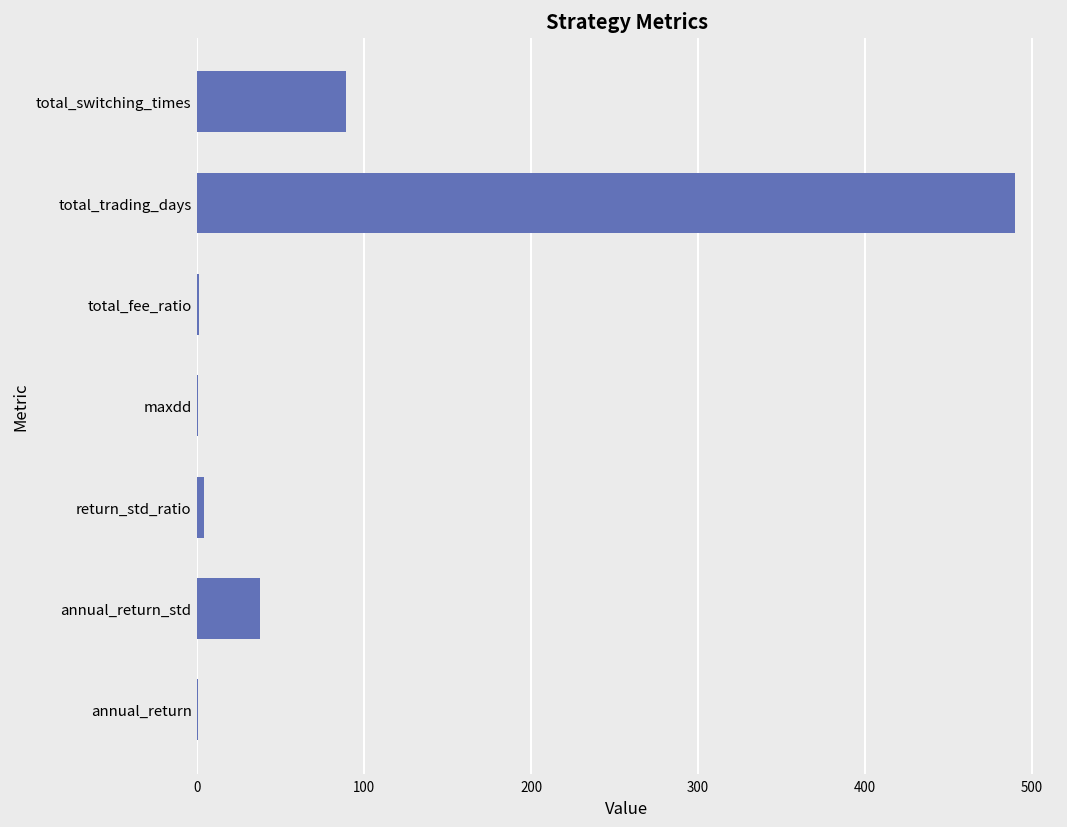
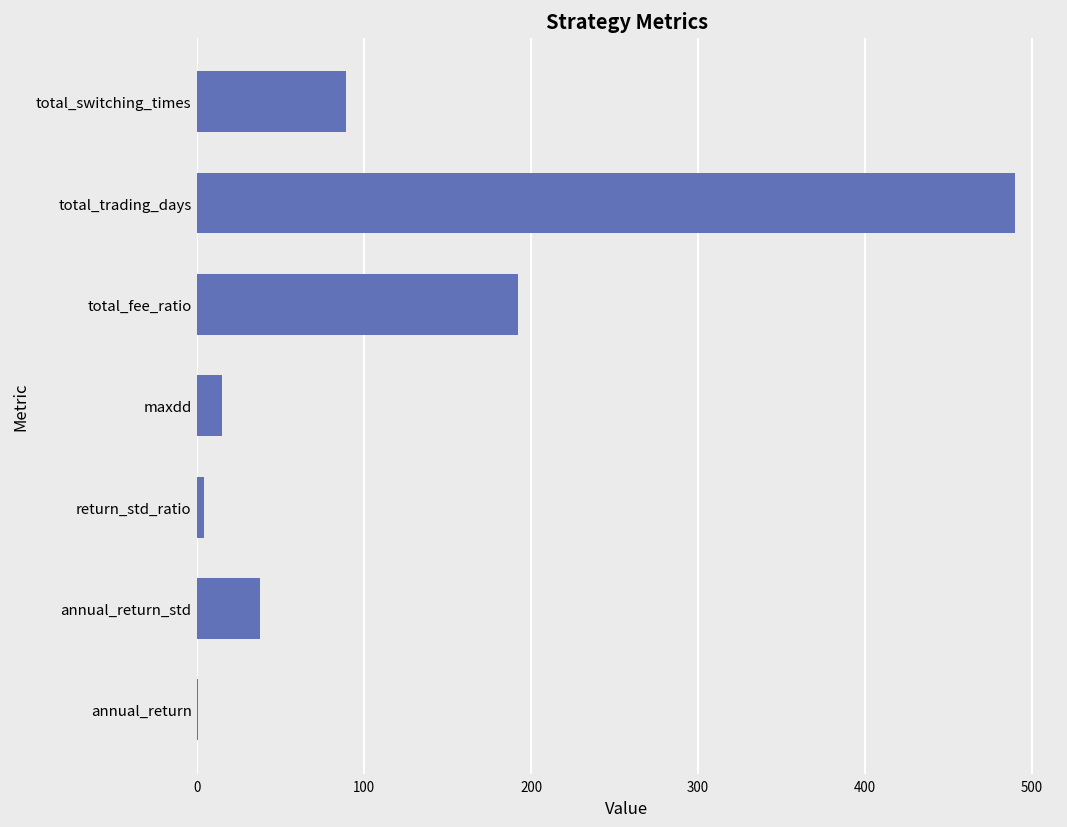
  {
    "total_switching_times": 89,
    "total_trading_days": 490,
-   "total_fee_ratio": 1,
-   "maxdd": 0,
+   "total_fee_ratio": 192,
+   "maxdd": 15,
    "return_std_ratio": 4,
    "annual_return_std": 38
  }
